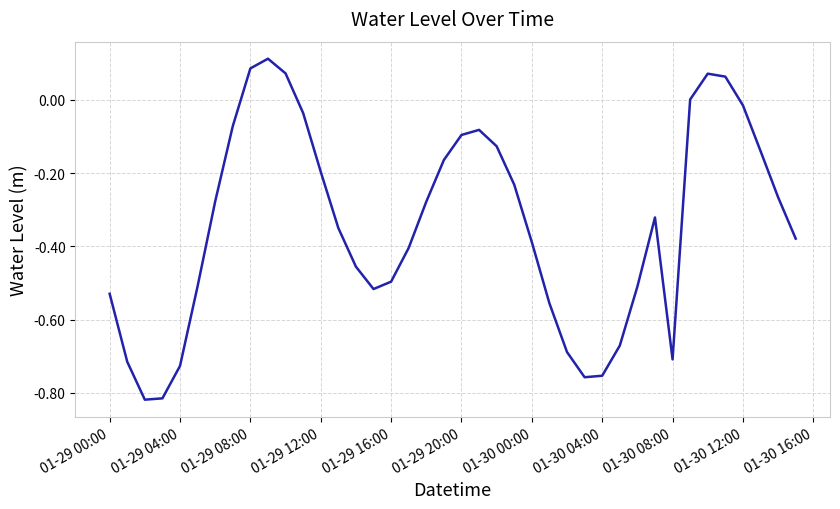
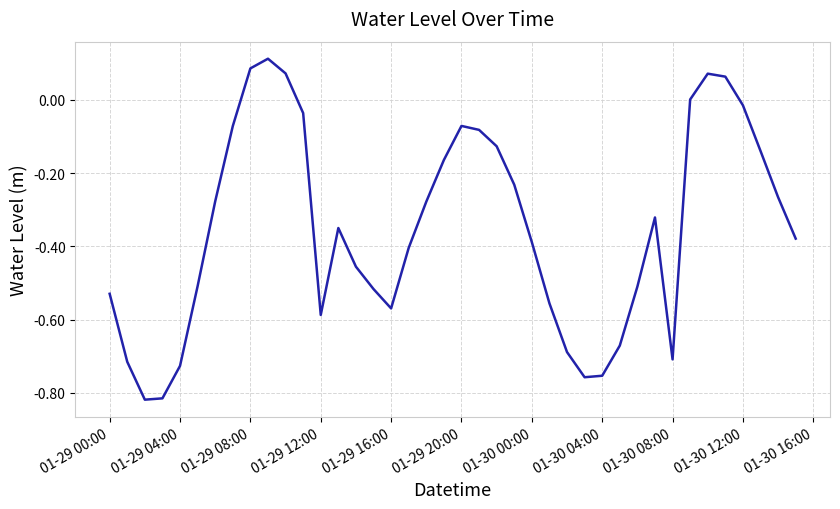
  {
    "01-29 00:00": -0.53,
    "01-29 04:00": -0.73,
    "01-29 08:00": 0.09,
-   "01-29 12:00": -0.20,
-   "01-29 16:00": -0.50,
-   "01-29 20:00": -0.10,
+   "01-29 12:00": -0.59,
+   "01-29 16:00": -0.57,
+   "01-29 20:00": -0.07,
    "01-30 00:00": -0.39,
    "01-30 04:00": -0.75,
    "01-30 08:00": -0.71,
    "01-30 12:00": -0.02
  }
